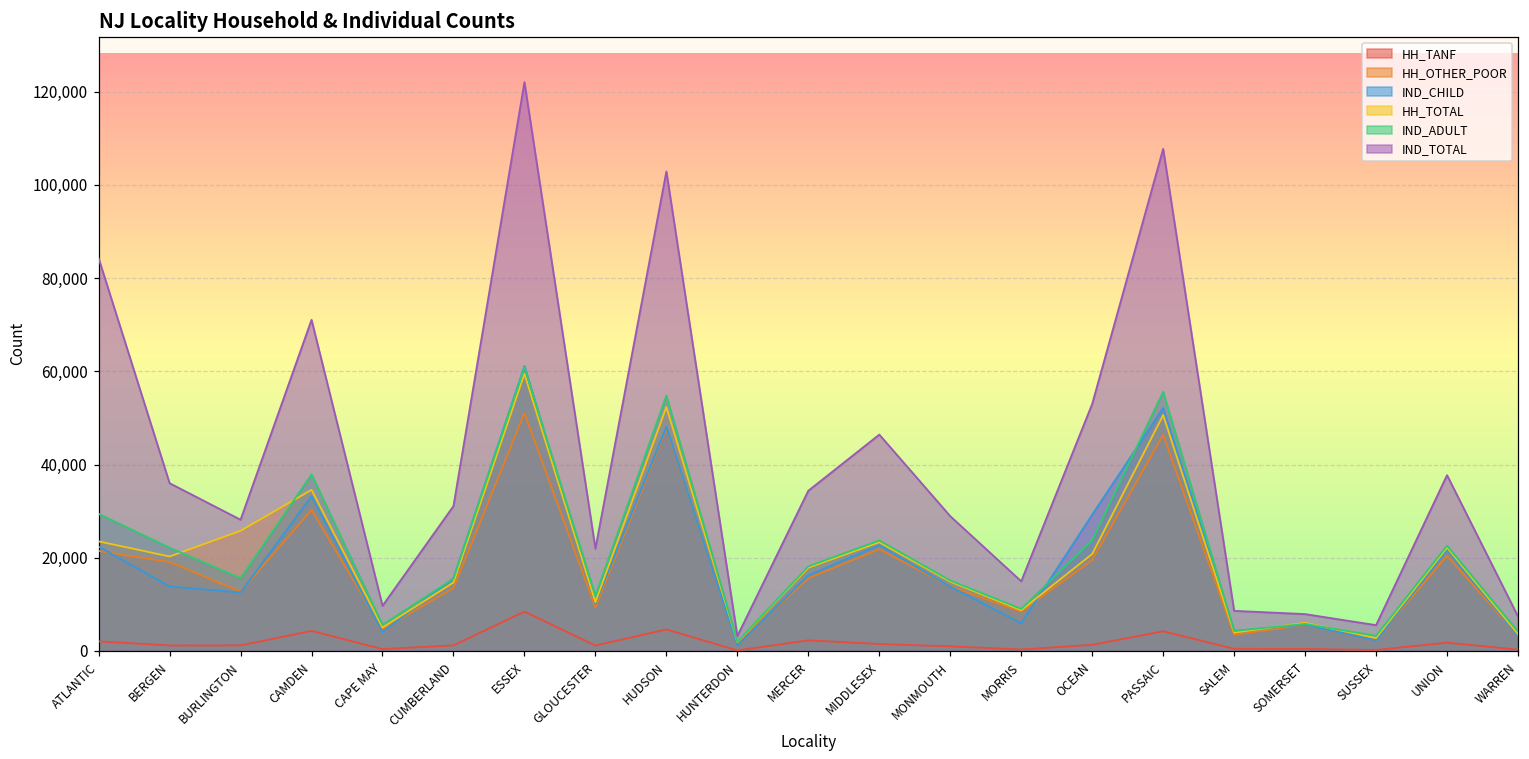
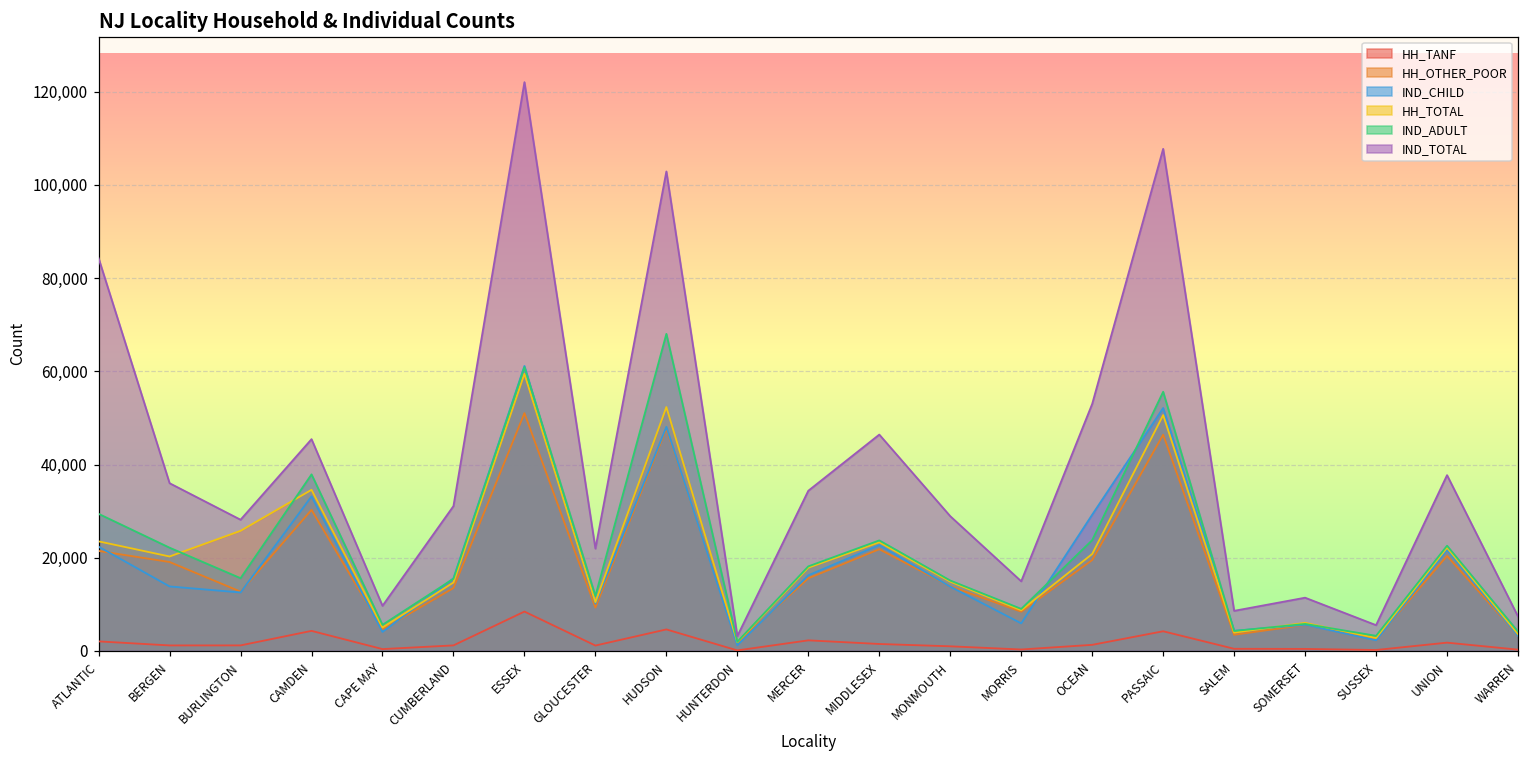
  {
    "IND_CHILD": {
      "ATLANTIC": "22,000",
      "BERGEN": "14,000",
      "CAMDEN": "33,000",
      "MERCER": "16,000",
      "MIDDLESEX": "23,000",
      "MORRIS": "6,000",
      "OCEAN": "29,000",
      "PASSAIC": "52,000"
    },
    "HH_TOTAL": {
      "ATLANTIC": "24,000",
      "BERGEN": "20,000",
      "BURLINGTON": "26,000",
      "CAMDEN": "35,000",
      "CUMBERLAND": "15,000",
      "ESSEX": "59,000",
      "HUDSON": "52,000",
      "OCEAN": "21,000",
      "PASSAIC": "51,000"
    },
    "IND_ADULT": {
      "ATLANTIC": "29,000",
      "BERGEN": "22,000",
      "BURLINGTON": "16,000",
      "CAMDEN": "38,000",
      "GLOUCESTER": "12,000",
-     "HUDSON": "55,000",
+     "HUDSON": "68,000",
      "OCEAN": "24,000",
      "PASSAIC": "56,000"
    },
    "IND_TOTAL": {
      "ATLANTIC": "84,000",
      "BERGEN": "36,000",
      "BURLINGTON": "28,000",
-     "CAMDEN": "71,000",
+     "CAMDEN": "45,000",
      "CAPE MAY": "10,000",
      "CUMBERLAND": "31,000",
      "ESSEX": "122,000",
      "GLOUCESTER": "22,000",
      "HUDSON": "103,000",
      "HUNTERDON": "3,000",
      "MERCER": "34,000",
      "MIDDLESEX": "46,000",
      "MONMOUTH": "29,000",
      "MORRIS": "15,000",
      "OCEAN": "53,000",
      "PASSAIC": "108,000",
      "SALEM": "9,000",
-     "SOMERSET": "8,000",
+     "SOMERSET": "11,000",
      "SUSSEX": "6,000",
      "UNION": "38,000",
      "WARREN": "7,000"
    }
  }
